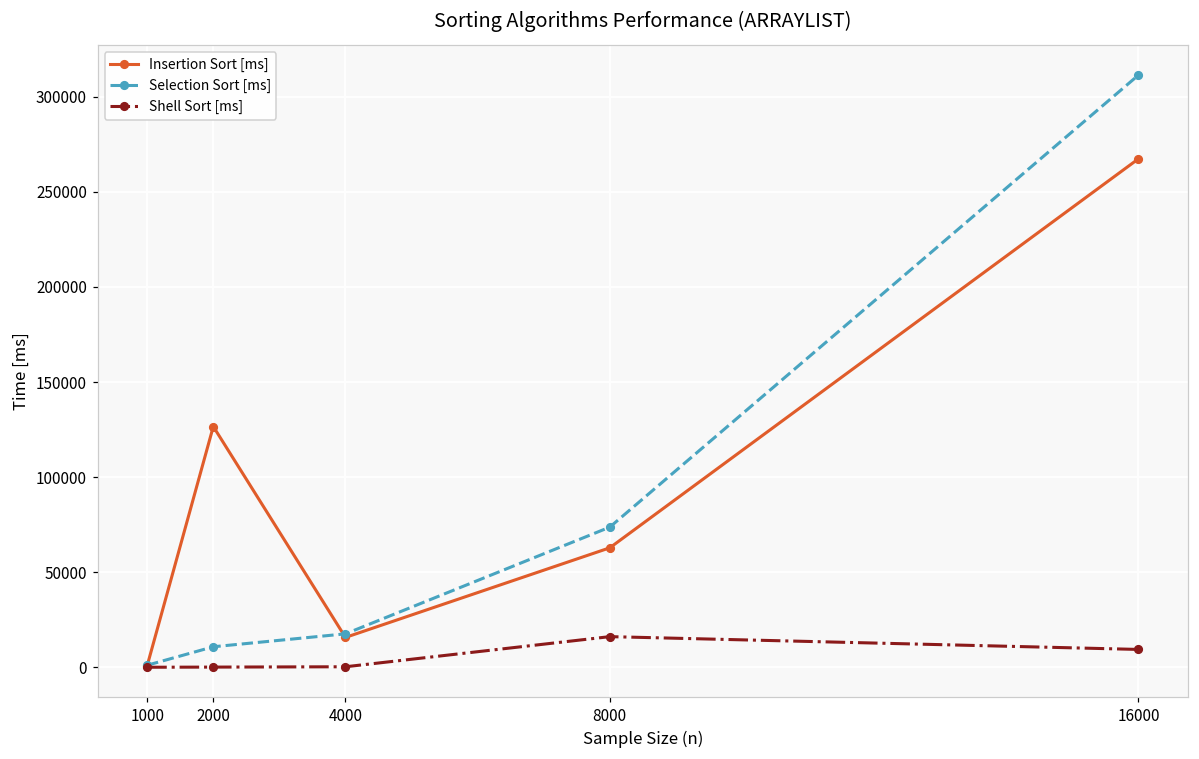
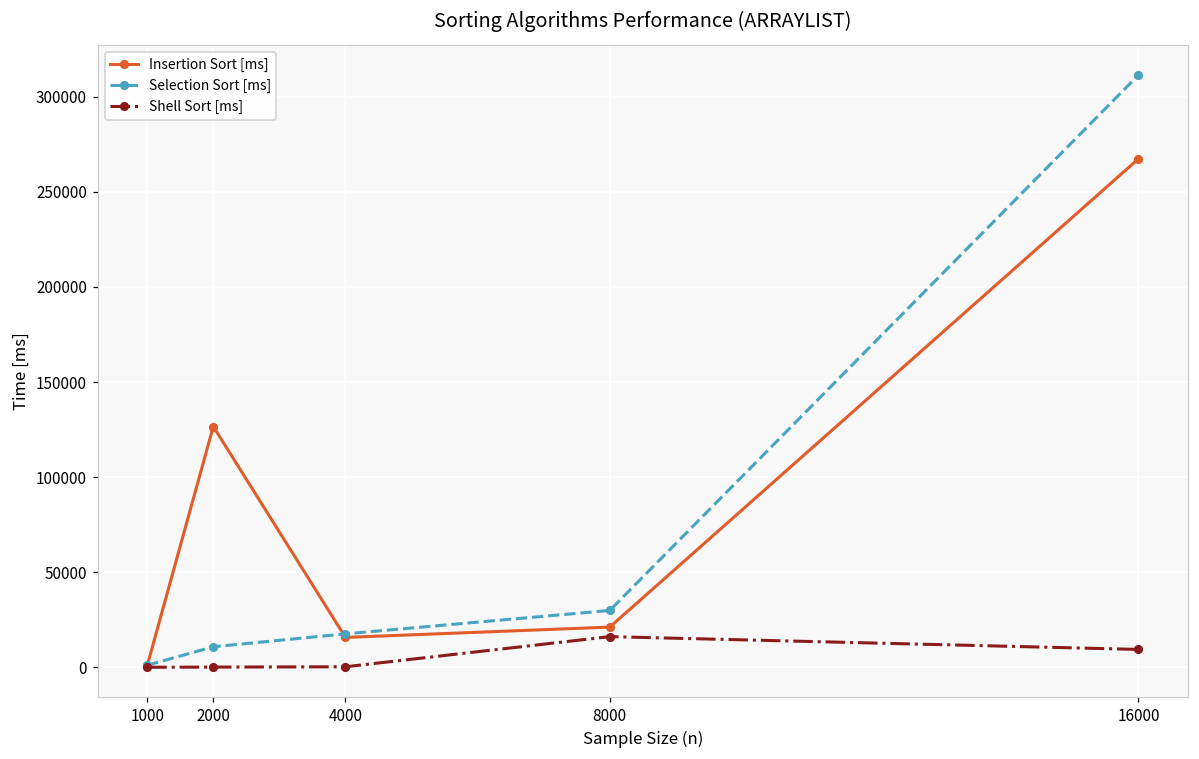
  {
    "Insertion Sort [ms]": {
      "2000": 127000,
      "4000": 16000,
-     "8000": 63000,
+     "8000": 21000,
      "16000": 267000
    },
    "Selection Sort [ms]": {
      "2000": 11000,
      "4000": 18000,
-     "8000": 74000,
+     "8000": 30000,
      "16000": 311000
    },
    "Shell Sort [ms]": {
      "2000": 0,
      "4000": 0,
      "8000": 16000,
      "16000": 9000
    }
  }
